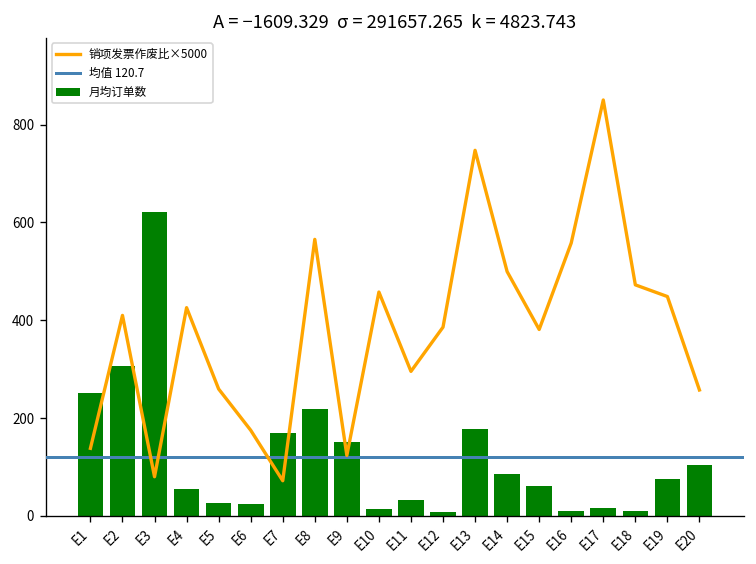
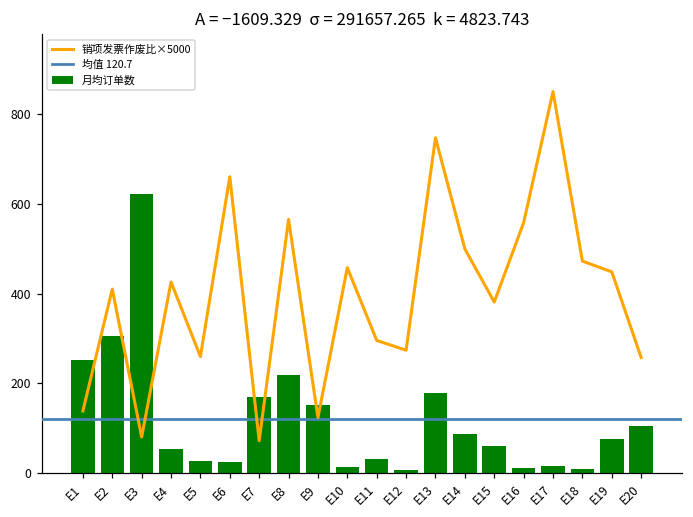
  {
    "月均订单数": {
      "E1": 250,
      "E2": 310,
      "E3": 620,
      "E4": 50,
      "E5": 30,
      "E6": 20,
      "E7": 170,
      "E8": 220,
      "E9": 150,
      "E10": 10,
      "E11": 30,
      "E12": 10,
      "E13": 180,
      "E14": 90,
      "E15": 60,
      "E16": 10,
      "E17": 20,
      "E18": 10,
      "E19": 80,
      "E20": 100
    },
    "销项发票作废比×5000": {
      "E1": 140,
      "E2": 410,
      "E3": 80,
      "E4": 430,
      "E5": 260,
-     "E6": 180,
+     "E6": 660,
      "E7": 70,
      "E8": 570,
      "E9": 120,
      "E10": 460,
      "E11": 300,
-     "E12": 390,
+     "E12": 270,
      "E13": 750,
      "E14": 500,
      "E15": 380,
      "E16": 560,
      "E17": 850,
      "E18": 470,
      "E19": 450,
      "E20": 260
    }
  }
